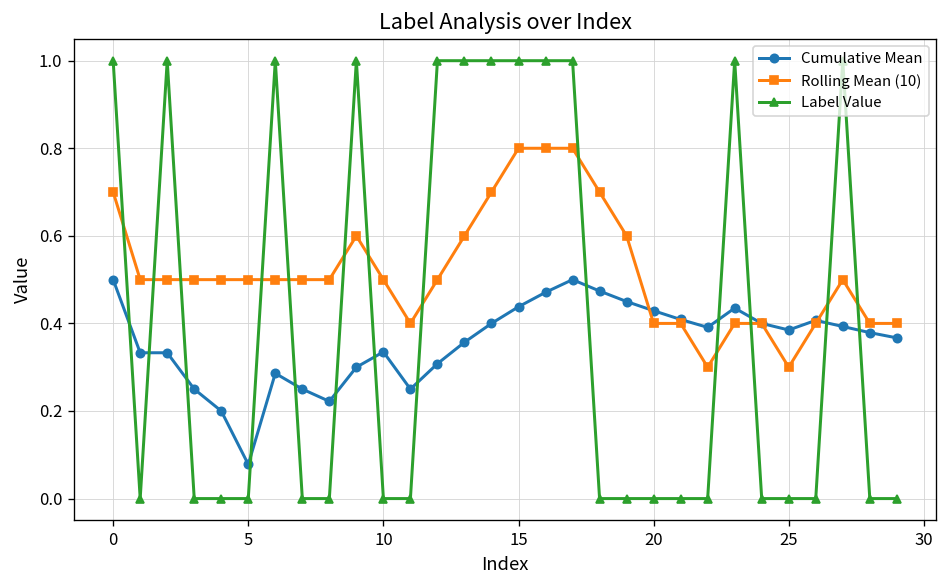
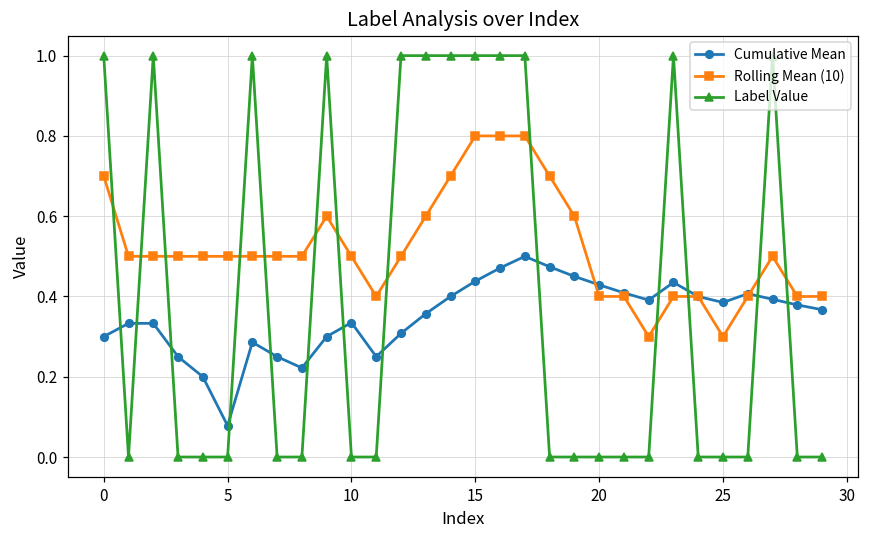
  {
    "Cumulative Mean": {
-     "0": 0.5,
+     "0": 0.3,
      "5": 0.08,
      "10": 0.34,
      "15": 0.44,
      "20": 0.43,
      "25": 0.39
    },
    "Rolling Mean (10)": {
      "0": 0.7,
      "5": 0.5,
      "10": 0.5,
      "15": 0.8,
      "20": 0.4,
      "25": 0.3
    },
    "Label Value": {
      "0": 1.0,
      "5": 0.0,
      "10": 0.0,
      "15": 1.0,
      "20": 0.0,
      "25": 0.0
    }
  }
